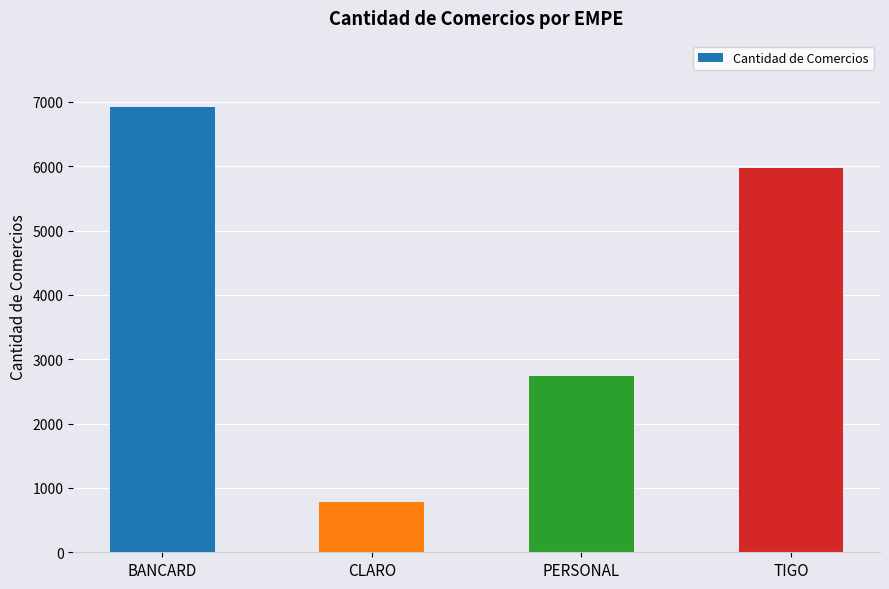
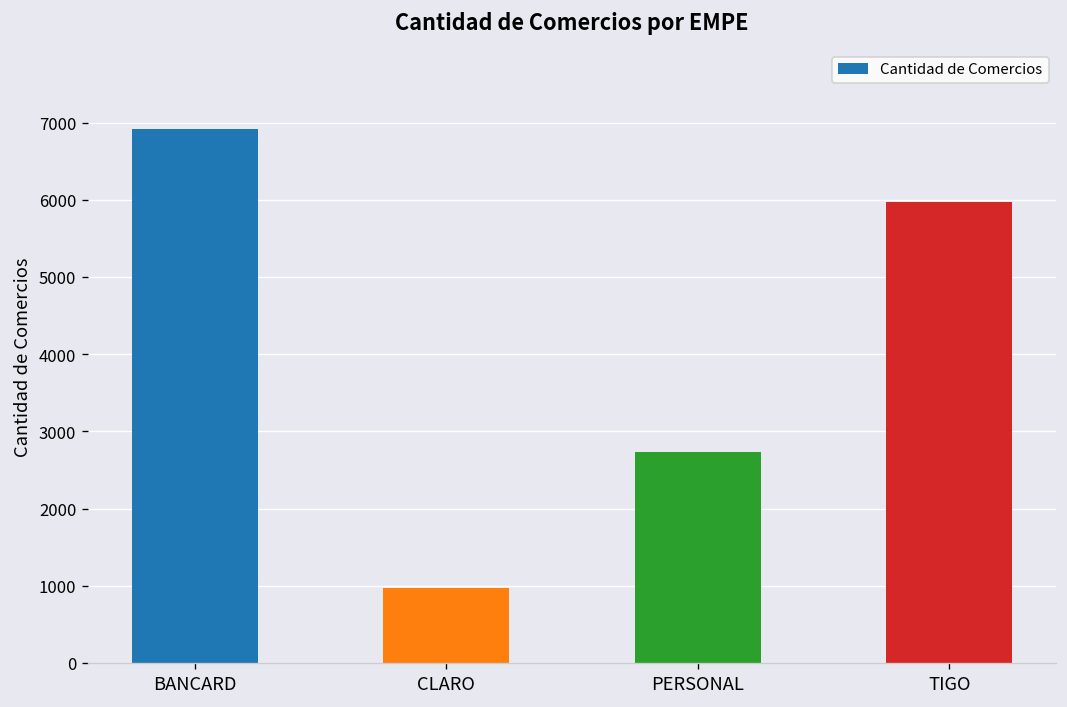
  {
    "BANCARD": 6900,
-   "CLARO": 800,
+   "CLARO": 1000,
    "PERSONAL": 2700,
    "TIGO": 6000
  }
